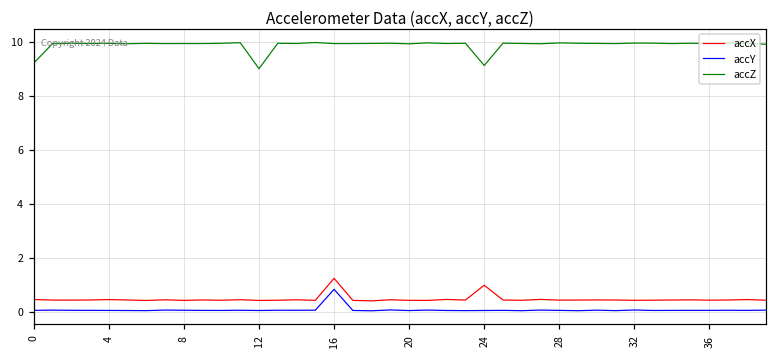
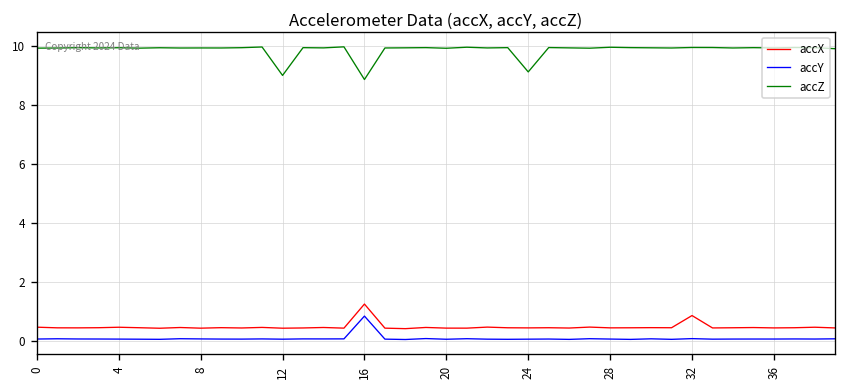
  {
    "accX": {
      "0": 0.5,
      "4": 0.5,
      "8": 0.4,
      "12": 0.4,
      "16": 1.2,
      "20": 0.4,
-     "24": 1.0,
+     "24": 0.4,
      "28": 0.4,
-     "32": 0.4,
+     "32": 0.8,
      "36": 0.4
    },
    "accY": {
      "0": 0.1,
      "4": 0.0,
      "8": 0.1,
      "12": 0.0,
      "16": 0.8,
      "20": 0.0,
      "24": 0.0,
      "28": 0.1,
      "32": 0.1,
      "36": 0.1
    },
    "accZ": {
-     "0": 9.2,
+     "0": 9.9,
      "8": 9.9,
      "12": 9.0,
-     "16": 9.9,
+     "16": 8.9,
      "20": 9.9,
      "24": 9.1,
      "28": 9.9,
      "32": 9.9
    }
  }
